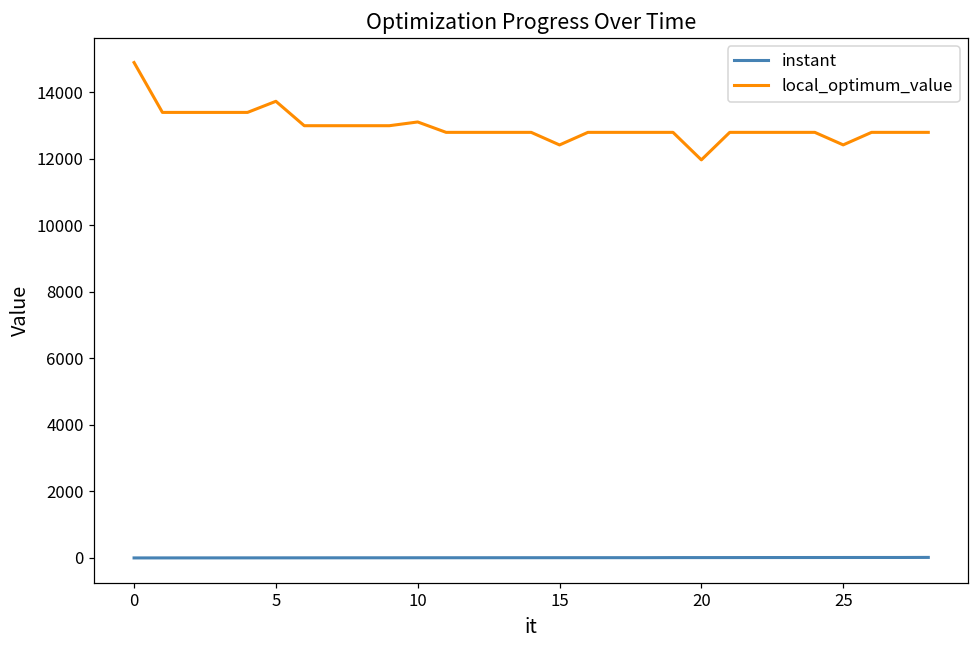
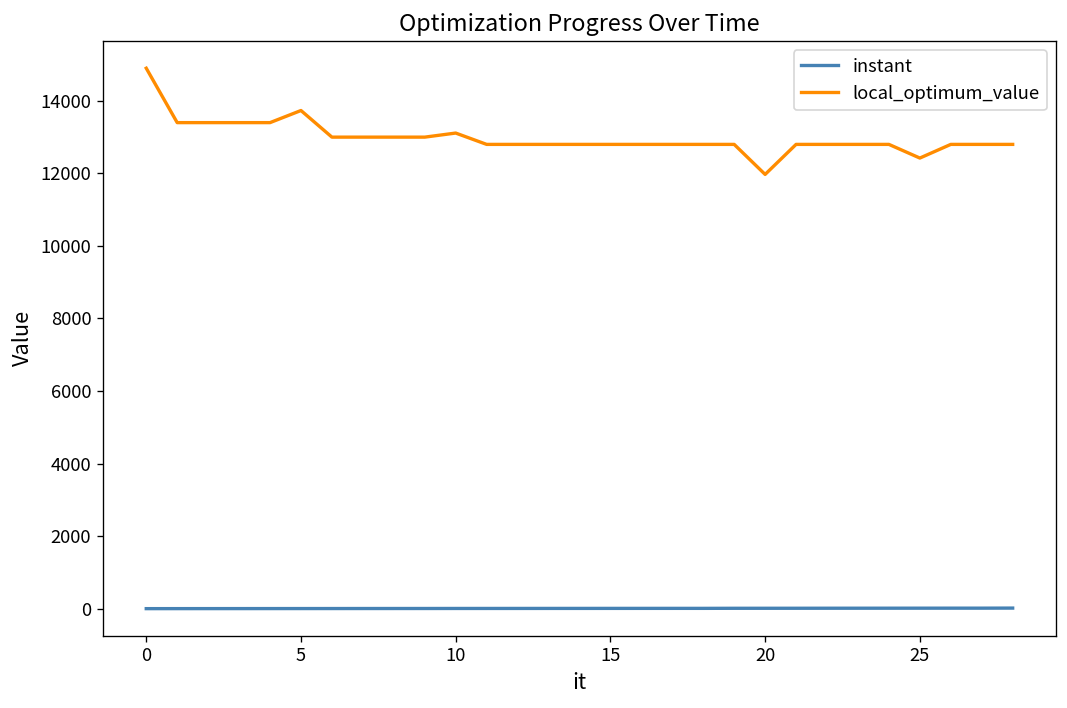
  {
    "instant": {
      "0": 0,
      "5": 0,
      "10": 0,
      "15": 0,
      "20": 0,
      "25": 0
    },
    "local_optimum_value": {
      "0": 14900,
      "5": 13700,
      "10": 13100,
-     "15": 12400,
+     "15": 12800,
      "20": 12000,
      "25": 12400
    }
  }
